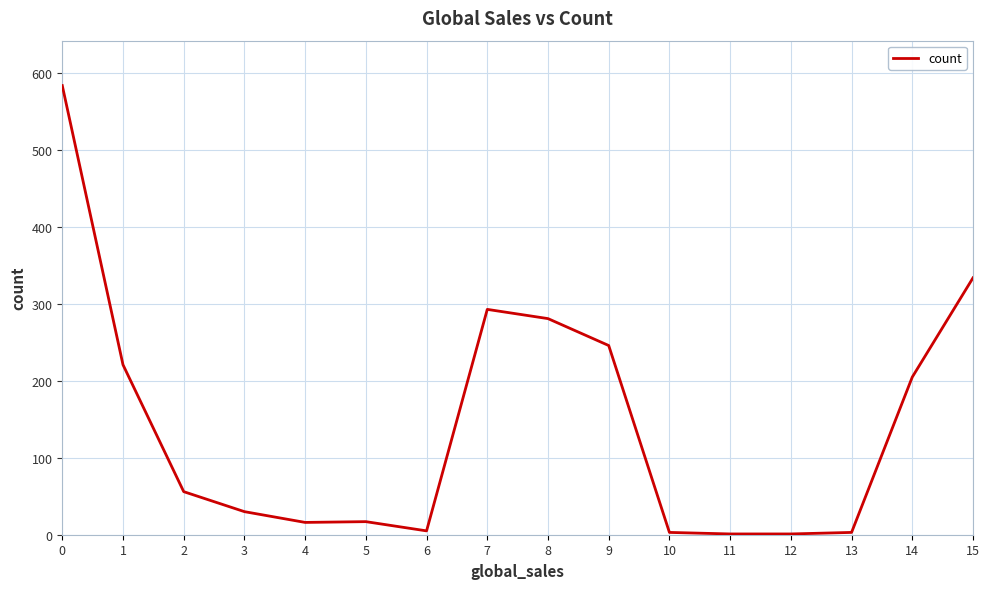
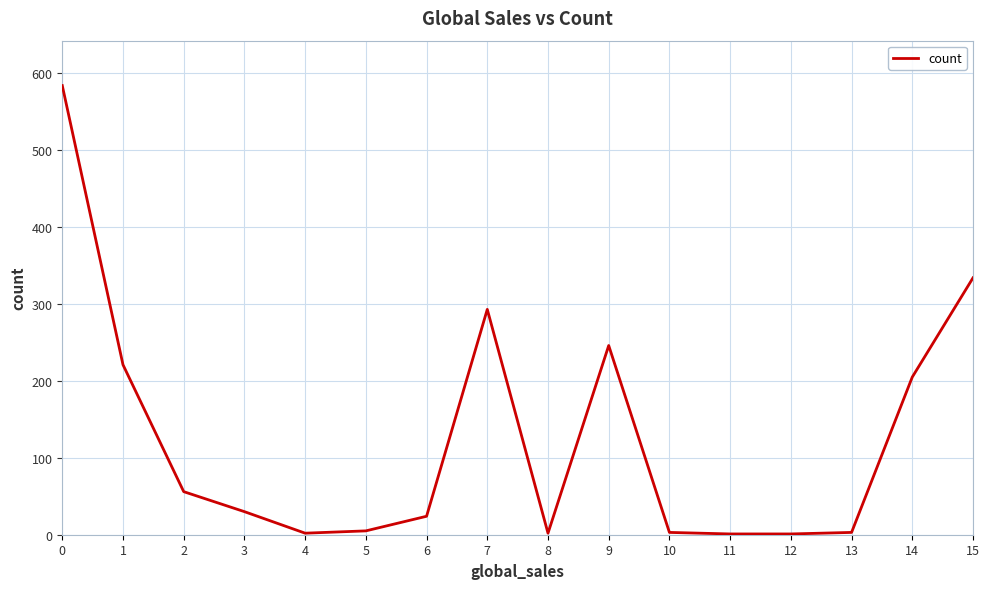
  {
    "0": 580,
    "1": 220,
    "2": 60,
    "3": 30,
-   "4": 20,
-   "5": 20,
-   "6": 10,
+   "4": 0,
+   "5": 10,
+   "6": 20,
    "7": 290,
-   "8": 280,
+   "8": 0,
    "9": 250,
    "10": 0,
    "11": 0,
    "12": 0,
    "13": 0,
    "14": 210,
    "15": 330
  }
